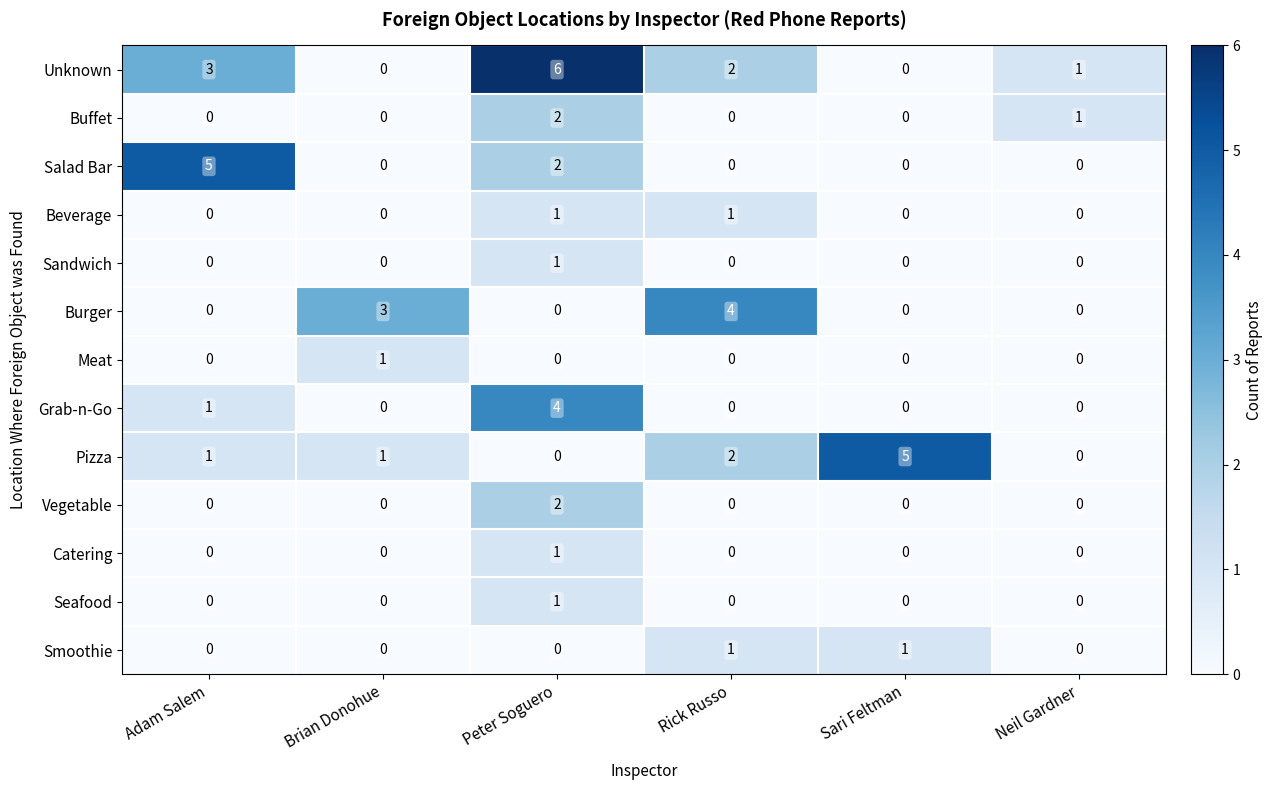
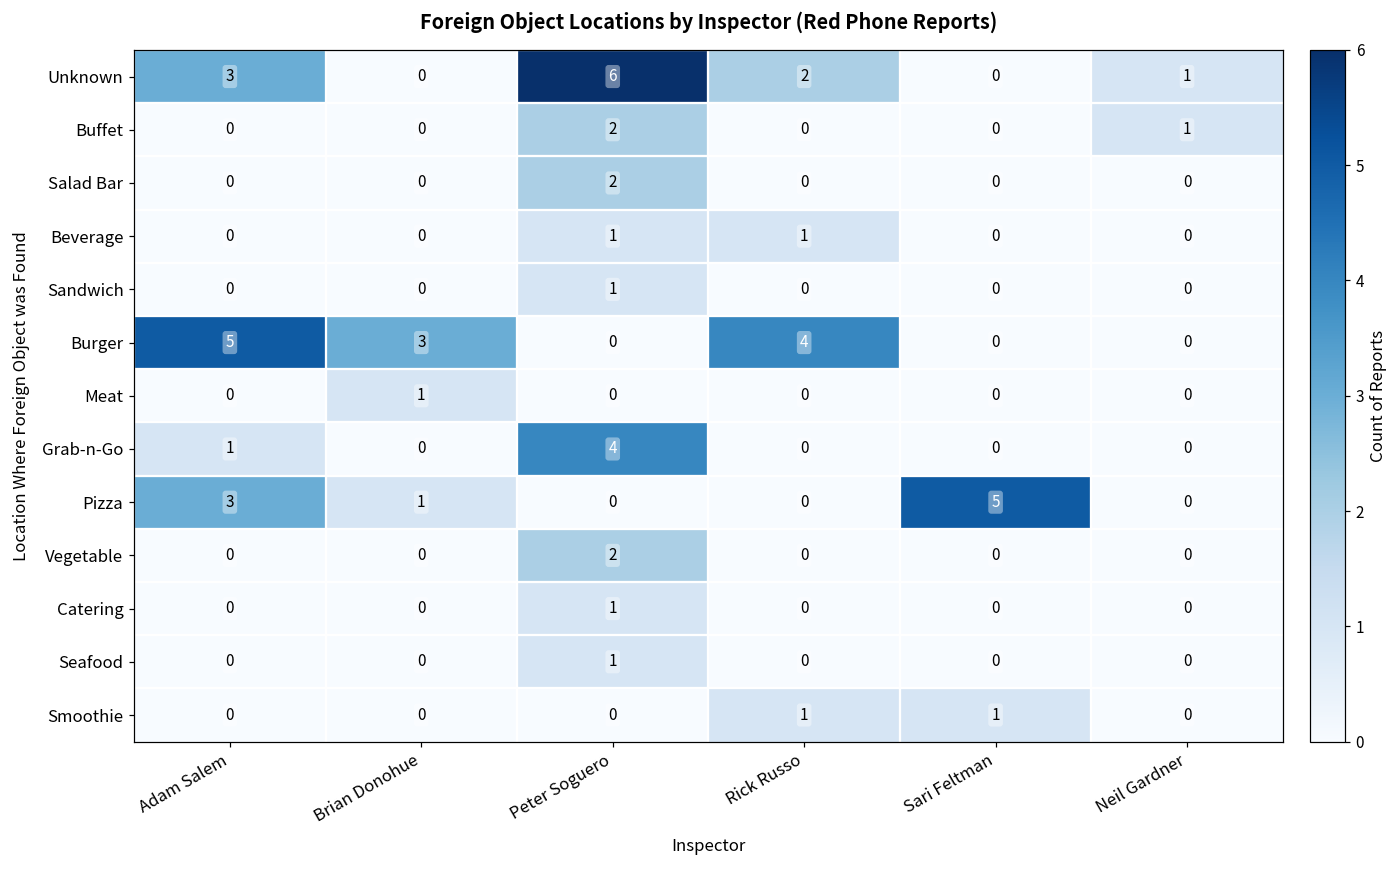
  {
    "Salad Bar": {
-     "Adam Salem": 5
+     "Adam Salem": 0
    },
    "Burger": {
-     "Adam Salem": 0
+     "Adam Salem": 5
    },
    "Pizza": {
-     "Adam Salem": 1,
-     "Rick Russo": 2
+     "Adam Salem": 3,
+     "Rick Russo": 0
    }
  }
